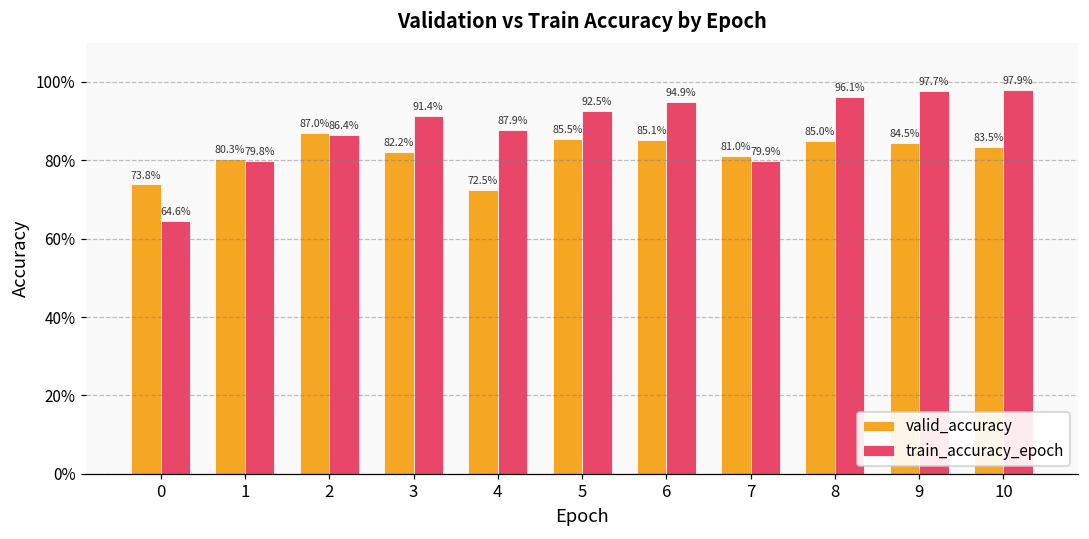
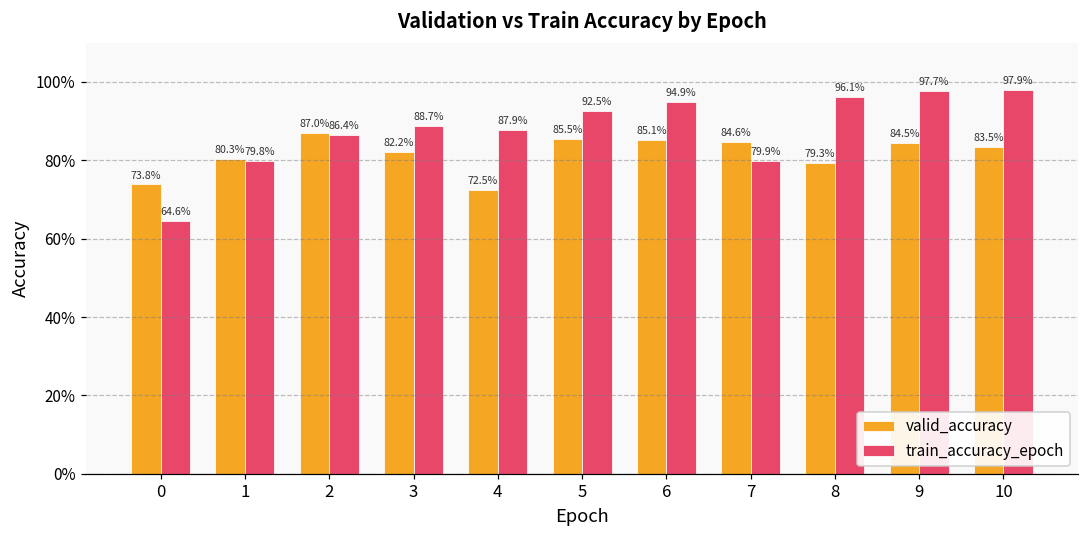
  {
    "valid_accuracy": {
      "0": "73.8%",
      "1": "80.3%",
      "2": "87.0%",
      "3": "82.2%",
      "4": "72.5%",
      "5": "85.5%",
      "6": "85.1%",
-     "7": "81.0%",
-     "8": "85.0%",
+     "7": "84.6%",
+     "8": "79.3%",
      "9": "84.5%",
      "10": "83.5%"
    },
    "train_accuracy_epoch": {
      "0": "64.6%",
      "1": "79.8%",
      "2": "86.4%",
-     "3": "91.4%",
+     "3": "88.7%",
      "4": "87.9%",
      "5": "92.5%",
      "6": "94.9%",
      "7": "79.9%",
      "8": "96.1%",
      "9": "97.7%",
      "10": "97.9%"
    }
  }
